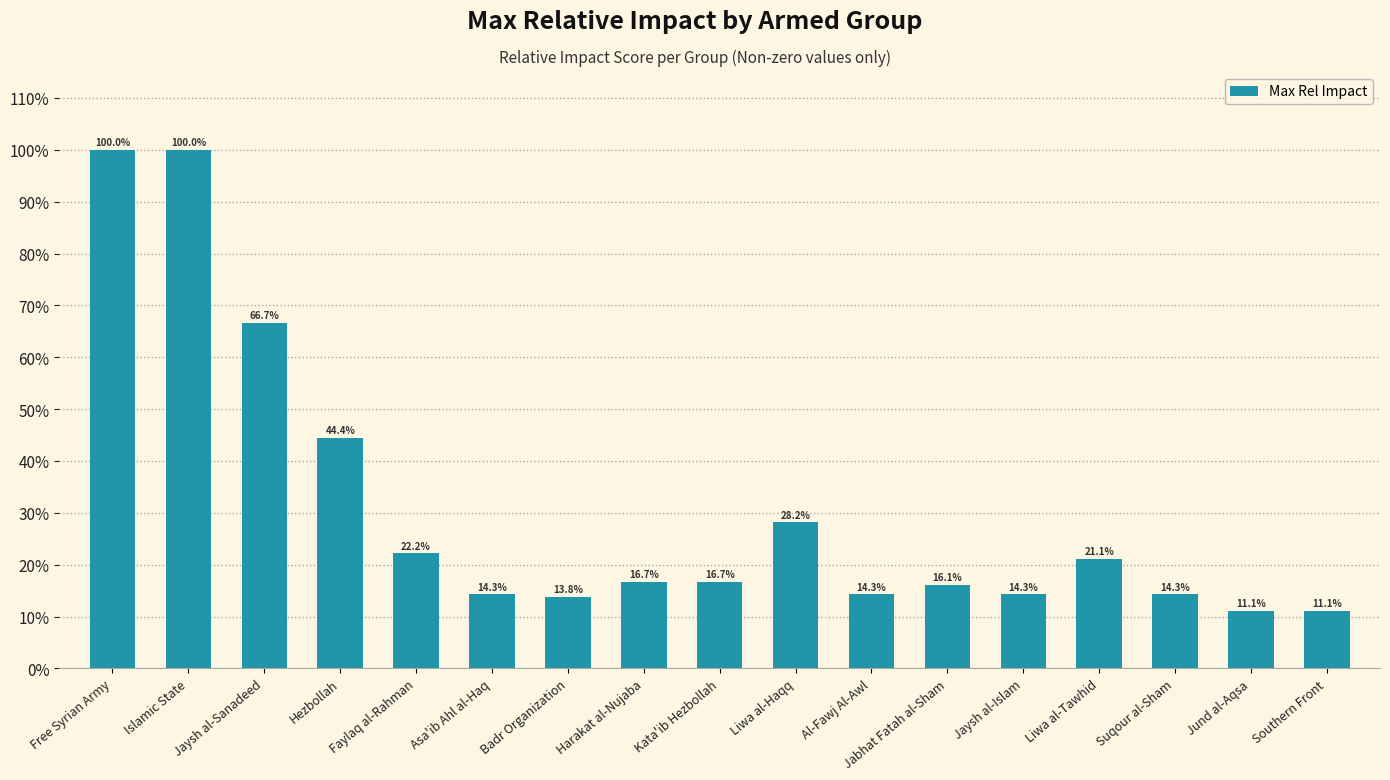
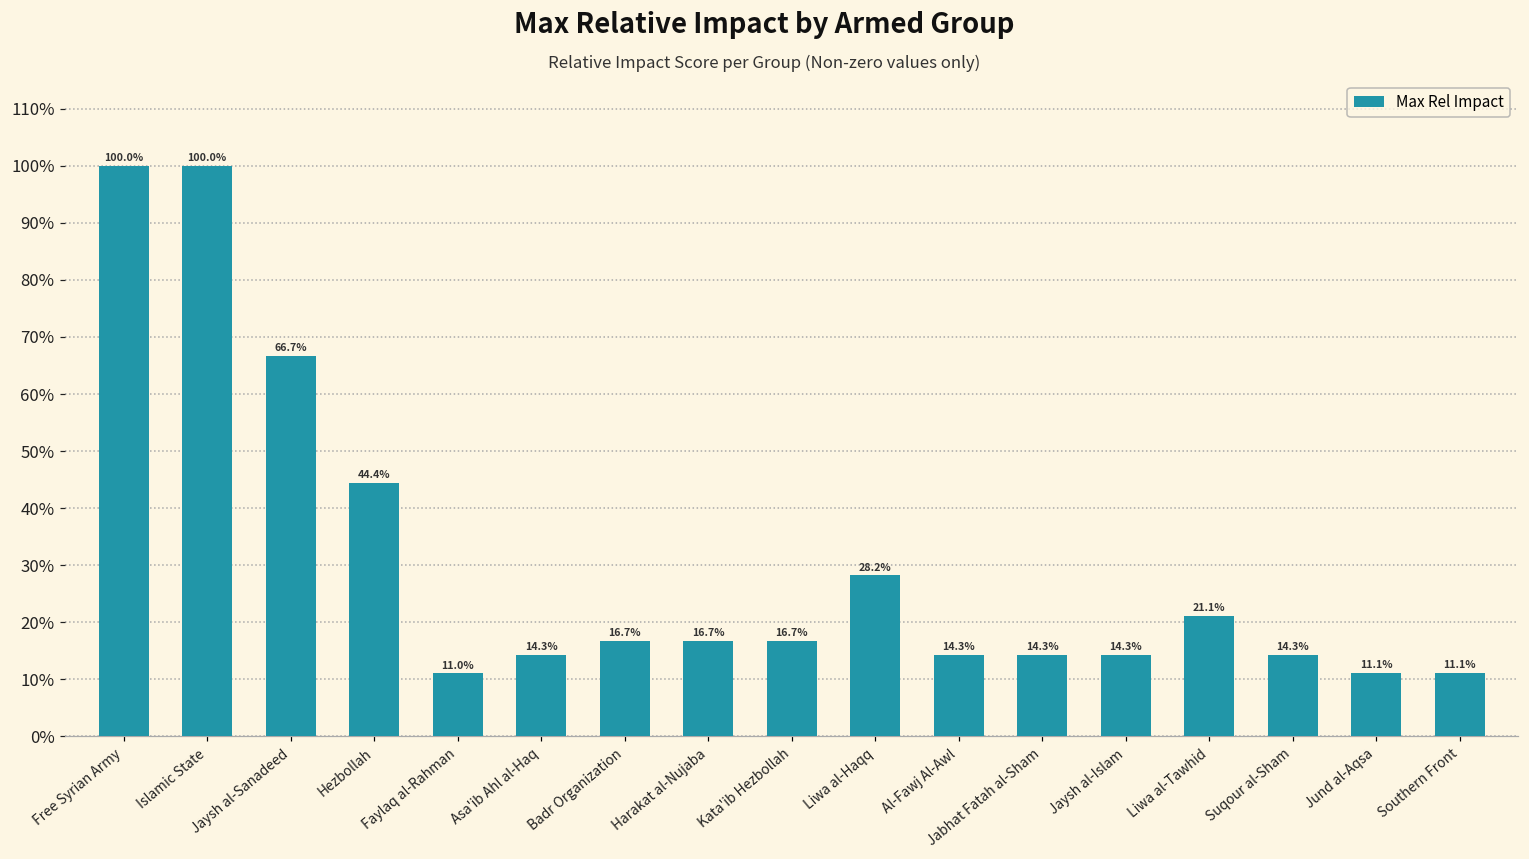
  {
    "Free Syrian Army": "100.0%",
    "Islamic State": "100.0%",
    "Jaysh al-Sanadeed": "66.7%",
    "Hezbollah": "44.4%",
-   "Faylaq al-Rahman": "22.2%",
+   "Faylaq al-Rahman": "11.0%",
    "Asa'ib Ahl al-Haq": "14.3%",
-   "Badr Organization": "13.8%",
+   "Badr Organization": "16.7%",
    "Harakat al-Nujaba": "16.7%",
    "Kata'ib Hezbollah": "16.7%",
    "Liwa al-Haqq": "28.2%",
    "Al-Fawj Al-Awl": "14.3%",
-   "Jabhat Fatah al-Sham": "16.1%",
+   "Jabhat Fatah al-Sham": "14.3%",
    "Jaysh al-Islam": "14.3%",
    "Liwa al-Tawhid": "21.1%",
    "Suqour al-Sham": "14.3%",
    "Jund al-Aqsa": "11.1%",
    "Southern Front": "11.1%"
  }
